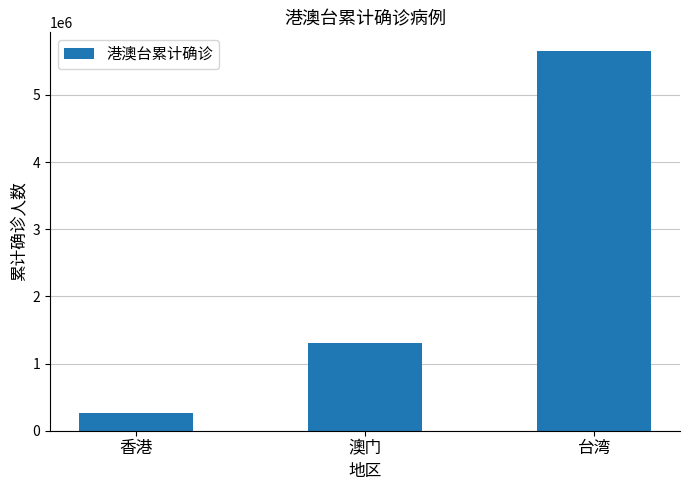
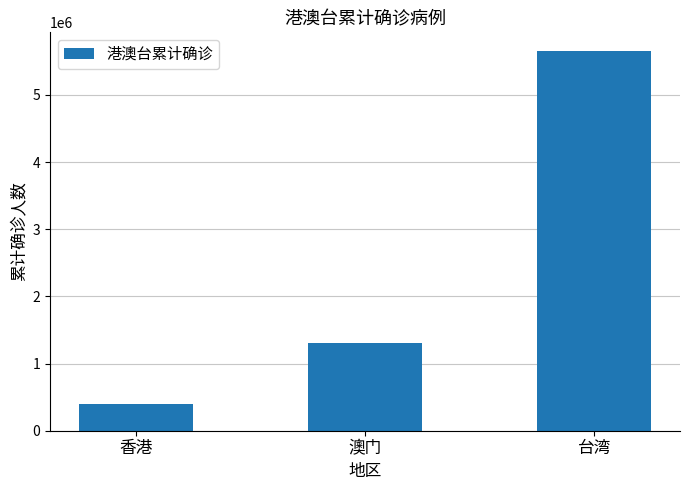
  {
-   "香港": 300000,
+   "香港": 400000,
    "澳门": 1300000,
    "台湾": 5700000
  }
